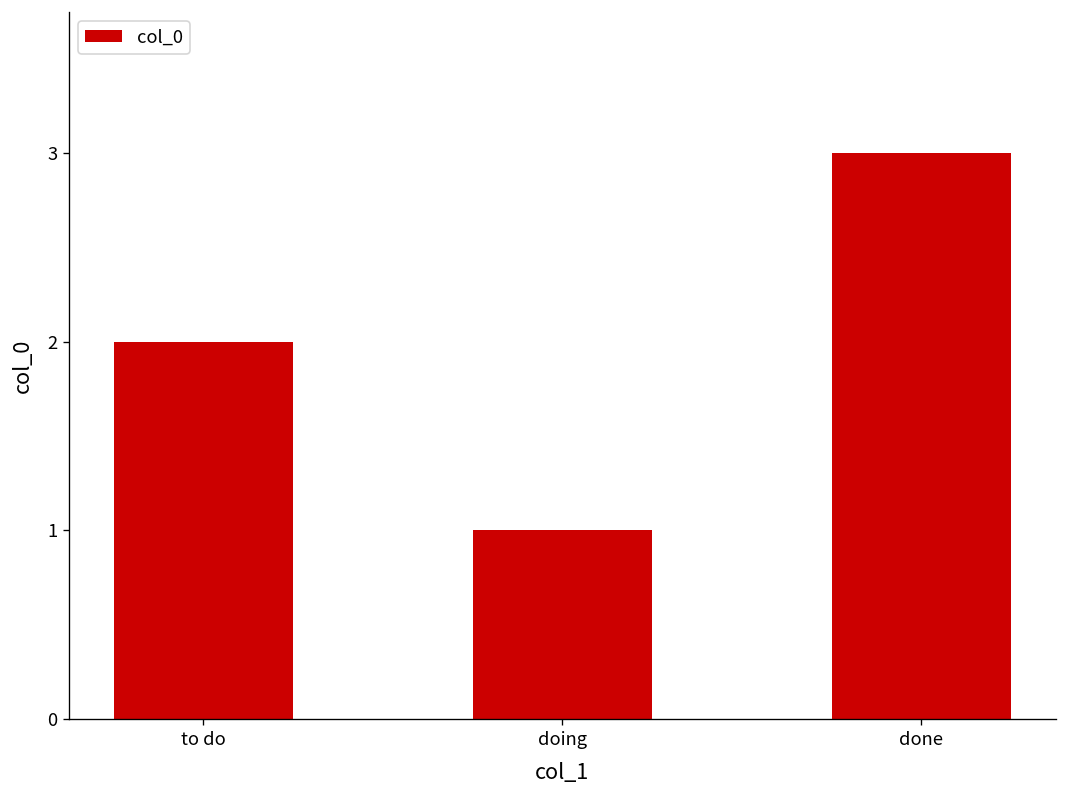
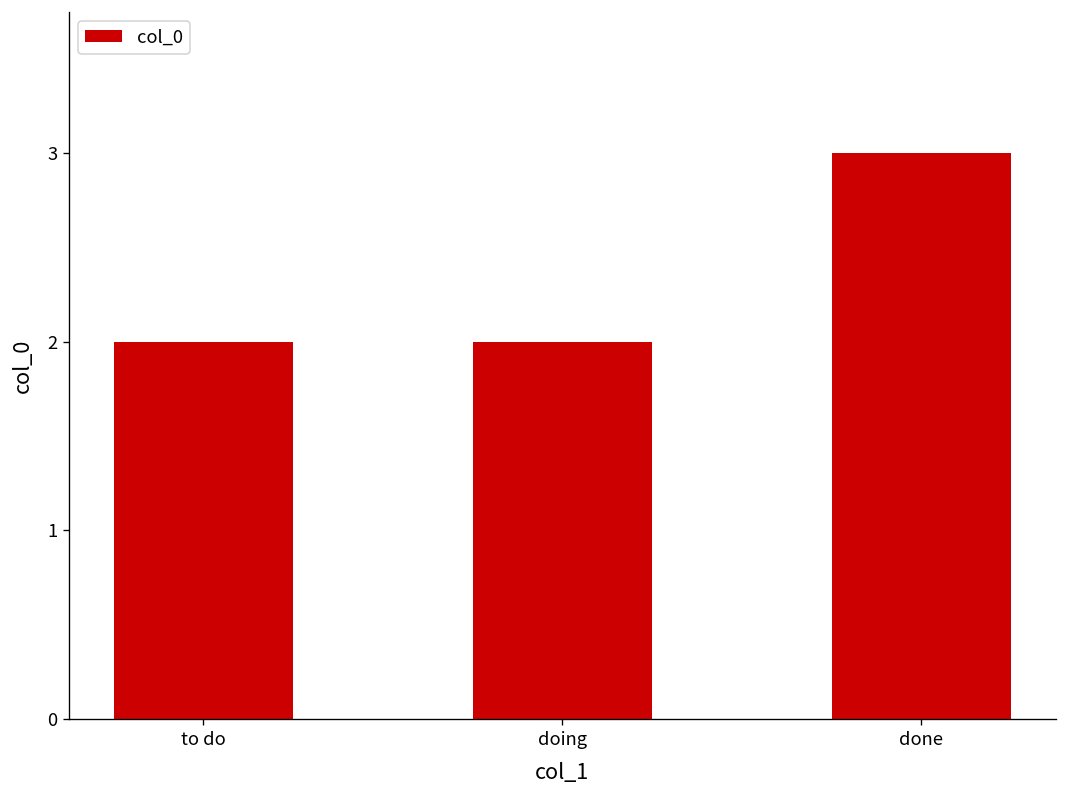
  {
    "to do": 2,
-   "doing": 1,
+   "doing": 2,
    "done": 3
  }
